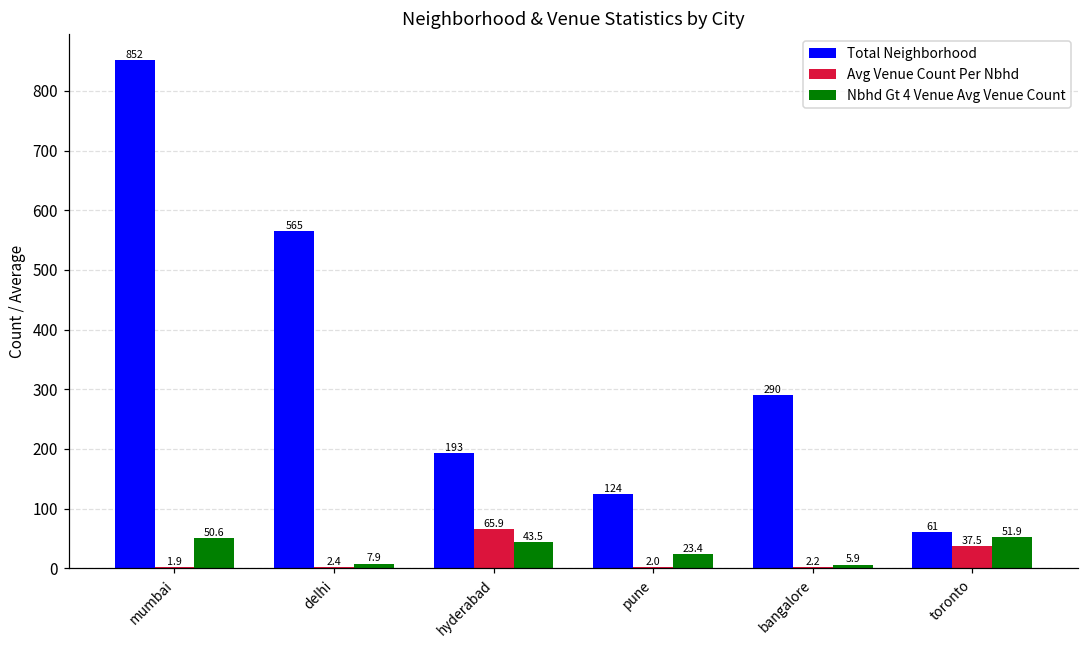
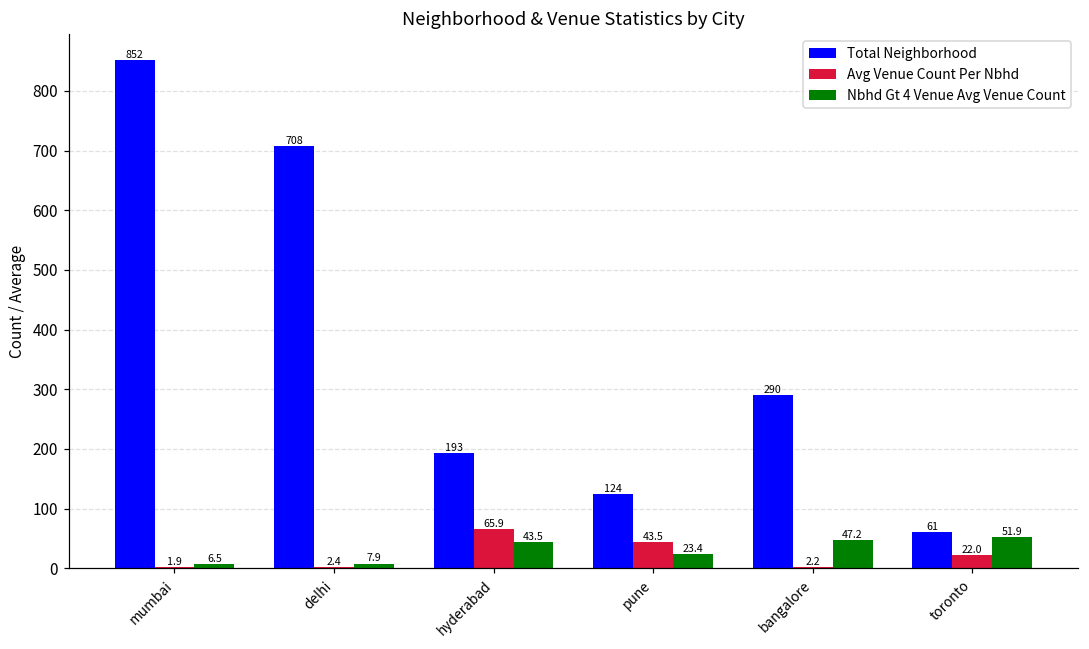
  {
    "Total Neighborhood": {
      "mumbai": 852,
-     "delhi": 565,
+     "delhi": 708,
      "hyderabad": 193,
      "pune": 124,
      "bangalore": 290,
      "toronto": 61
    },
    "Avg Venue Count Per Nbhd": {
      "mumbai": 1.9,
      "delhi": 2.4,
      "hyderabad": 65.9,
-     "pune": 2.0,
+     "pune": 43.5,
      "bangalore": 2.2,
-     "toronto": 37.5
+     "toronto": 22.0
    },
    "Nbhd Gt 4 Venue Avg Venue Count": {
-     "mumbai": 50.6,
+     "mumbai": 6.5,
      "delhi": 7.9,
      "hyderabad": 43.5,
      "pune": 23.4,
-     "bangalore": 5.9,
+     "bangalore": 47.2,
      "toronto": 51.9
    }
  }
